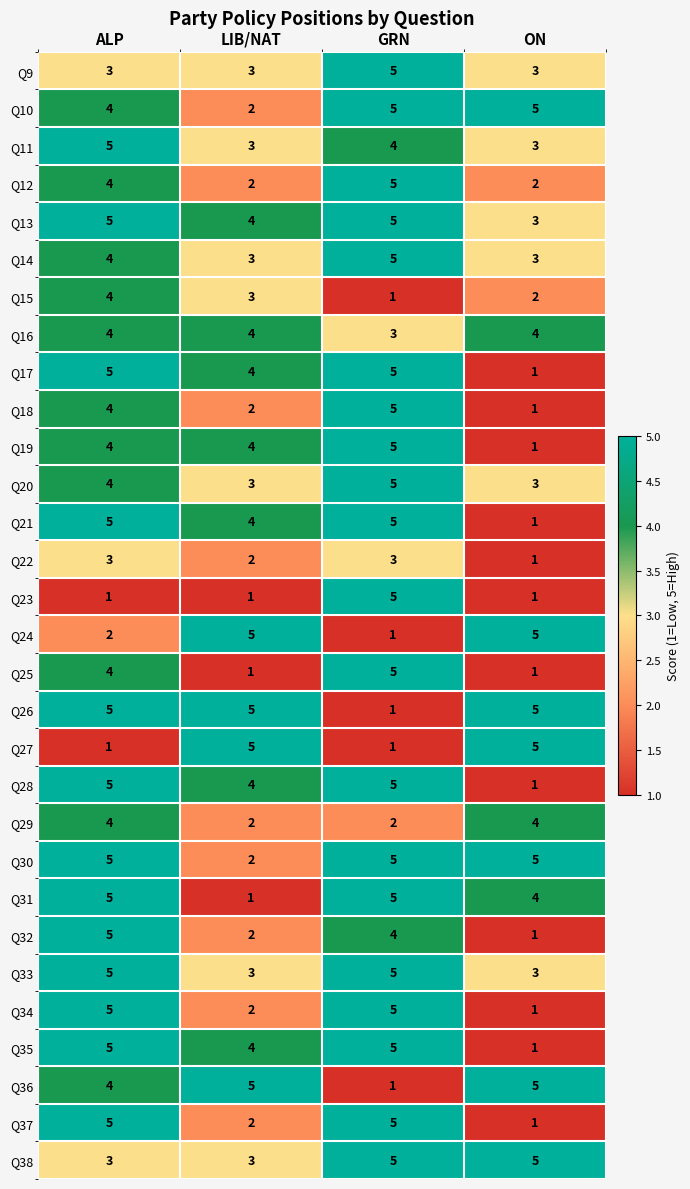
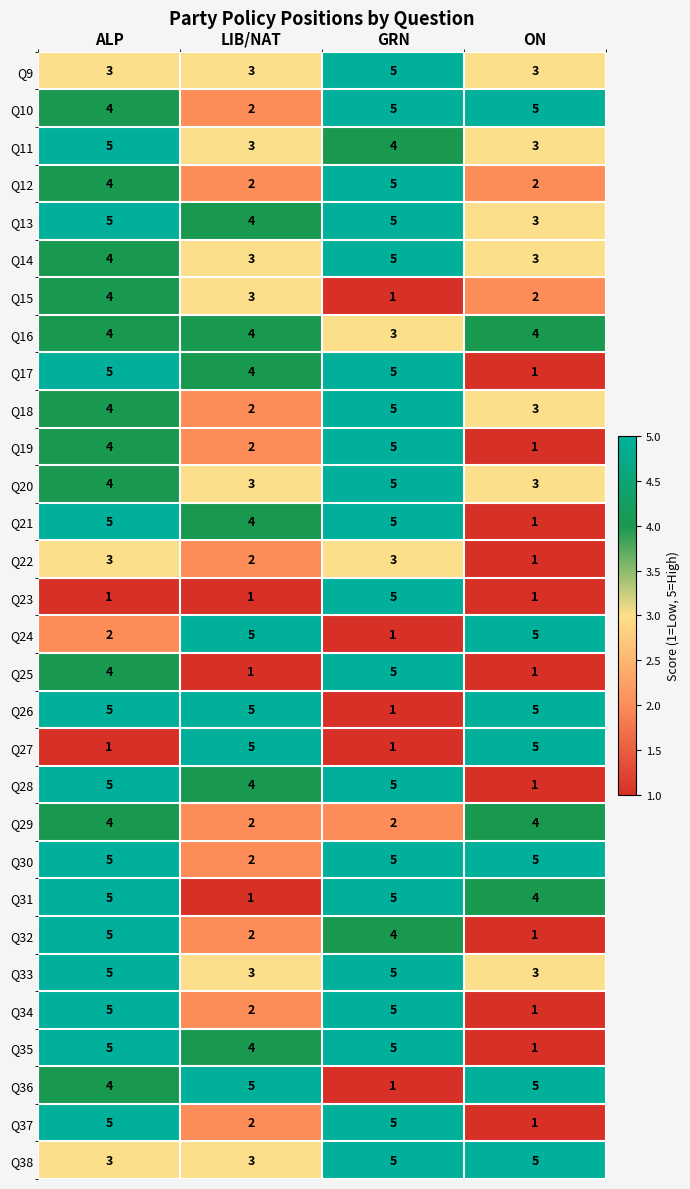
  {
    "Q9": {
      "ALP": 3,
      "LIB/NAT": 3,
      "GRN": 5,
      "ON": 3
    },
    "Q10": {
      "ALP": 4,
      "LIB/NAT": 2,
      "GRN": 5,
      "ON": 5
    },
    "Q11": {
      "ALP": 5,
      "LIB/NAT": 3,
      "GRN": 4,
      "ON": 3
    },
    "Q12": {
      "ALP": 4,
      "LIB/NAT": 2,
      "GRN": 5,
      "ON": 2
    },
    "Q13": {
      "ALP": 5,
      "LIB/NAT": 4,
      "GRN": 5,
      "ON": 3
    },
    "Q14": {
      "ALP": 4,
      "LIB/NAT": 3,
      "GRN": 5,
      "ON": 3
    },
    "Q15": {
      "ALP": 4,
      "LIB/NAT": 3,
      "GRN": 1,
      "ON": 2
    },
    "Q16": {
      "ALP": 4,
      "LIB/NAT": 4,
      "GRN": 3,
      "ON": 4
    },
    "Q17": {
      "ALP": 5,
      "LIB/NAT": 4,
      "GRN": 5,
      "ON": 1
    },
    "Q18": {
      "ALP": 4,
      "LIB/NAT": 2,
      "GRN": 5,
-     "ON": 1
+     "ON": 3
    },
    "Q19": {
      "ALP": 4,
-     "LIB/NAT": 4,
+     "LIB/NAT": 2,
      "GRN": 5,
      "ON": 1
    },
    "Q20": {
      "ALP": 4,
      "LIB/NAT": 3,
      "GRN": 5,
      "ON": 3
    },
    "Q21": {
      "ALP": 5,
      "LIB/NAT": 4,
      "GRN": 5,
      "ON": 1
    },
    "Q22": {
      "ALP": 3,
      "LIB/NAT": 2,
      "GRN": 3,
      "ON": 1
    },
    "Q23": {
      "ALP": 1,
      "LIB/NAT": 1,
      "GRN": 5,
      "ON": 1
    },
    "Q24": {
      "ALP": 2,
      "LIB/NAT": 5,
      "GRN": 1,
      "ON": 5
    },
    "Q25": {
      "ALP": 4,
      "LIB/NAT": 1,
      "GRN": 5,
      "ON": 1
    },
    "Q26": {
      "ALP": 5,
      "LIB/NAT": 5,
      "GRN": 1,
      "ON": 5
    },
    "Q27": {
      "ALP": 1,
      "LIB/NAT": 5,
      "GRN": 1,
      "ON": 5
    },
    "Q28": {
      "ALP": 5,
      "LIB/NAT": 4,
      "GRN": 5,
      "ON": 1
    },
    "Q29": {
      "ALP": 4,
      "LIB/NAT": 2,
      "GRN": 2,
      "ON": 4
    },
    "Q30": {
      "ALP": 5,
      "LIB/NAT": 2,
      "GRN": 5,
      "ON": 5
    },
    "Q31": {
      "ALP": 5,
      "LIB/NAT": 1,
      "GRN": 5,
      "ON": 4
    },
    "Q32": {
      "ALP": 5,
      "LIB/NAT": 2,
      "GRN": 4,
      "ON": 1
    },
    "Q33": {
      "ALP": 5,
      "LIB/NAT": 3,
      "GRN": 5,
      "ON": 3
    },
    "Q34": {
      "ALP": 5,
      "LIB/NAT": 2,
      "GRN": 5,
      "ON": 1
    },
    "Q35": {
      "ALP": 5,
      "LIB/NAT": 4,
      "GRN": 5,
      "ON": 1
    },
    "Q36": {
      "ALP": 4,
      "LIB/NAT": 5,
      "GRN": 1,
      "ON": 5
    },
    "Q37": {
      "ALP": 5,
      "LIB/NAT": 2,
      "GRN": 5,
      "ON": 1
    },
    "Q38": {
      "ALP": 3,
      "LIB/NAT": 3,
      "GRN": 5,
      "ON": 5
    }
  }
